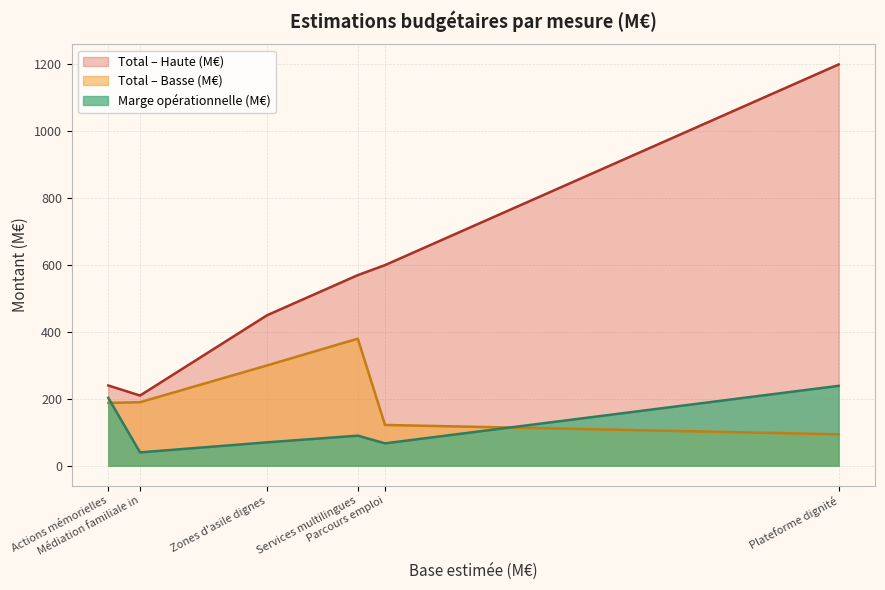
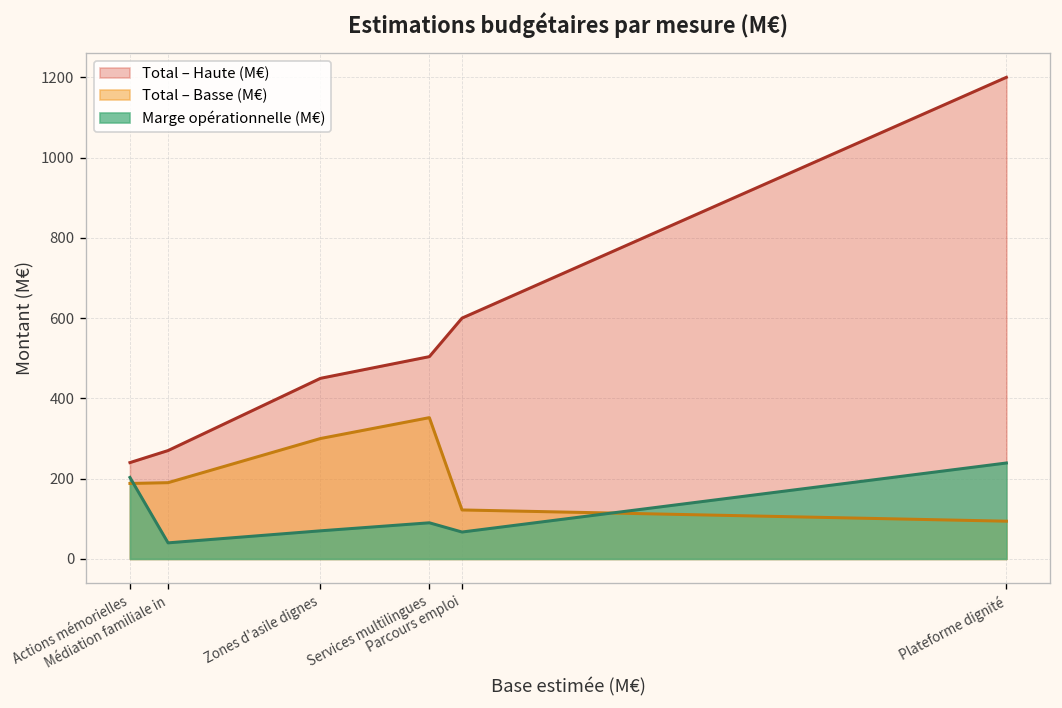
  {
    "Total – Haute (M€)": {
      "Actions mémorielles": 240,
-     "Médiation familiale in": 210,
+     "Médiation familiale in": 270,
      "Zones d'asile dignes": 450,
-     "Services multilingues": 570,
+     "Services multilingues": 500,
      "Parcours emploi": 600,
      "Plateforme dignité": 1200
    },
    "Total – Basse (M€)": {
      "Actions mémorielles": 190,
      "Médiation familiale in": 190,
      "Zones d'asile dignes": 300,
-     "Services multilingues": 380,
+     "Services multilingues": 350,
      "Parcours emploi": 120,
      "Plateforme dignité": 90
    },
    "Marge opérationnelle (M€)": {
      "Actions mémorielles": 200,
      "Médiation familiale in": 40,
      "Zones d'asile dignes": 70,
      "Services multilingues": 90,
      "Parcours emploi": 70,
      "Plateforme dignité": 240
    }
  }
